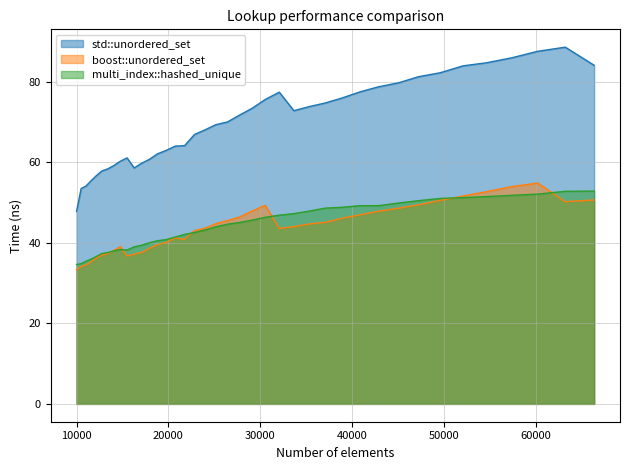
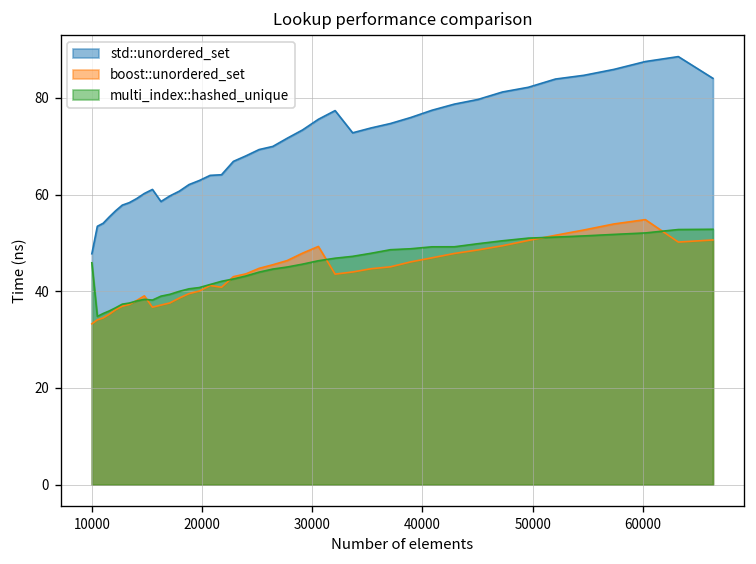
  {
    "std::unordered_set": {
      "10000": 48
    },
    "boost::unordered_set": {
      "10000": 33
    },
    "multi_index::hashed_unique": {
-     "10000": 35
+     "10000": 46
    }
  }
